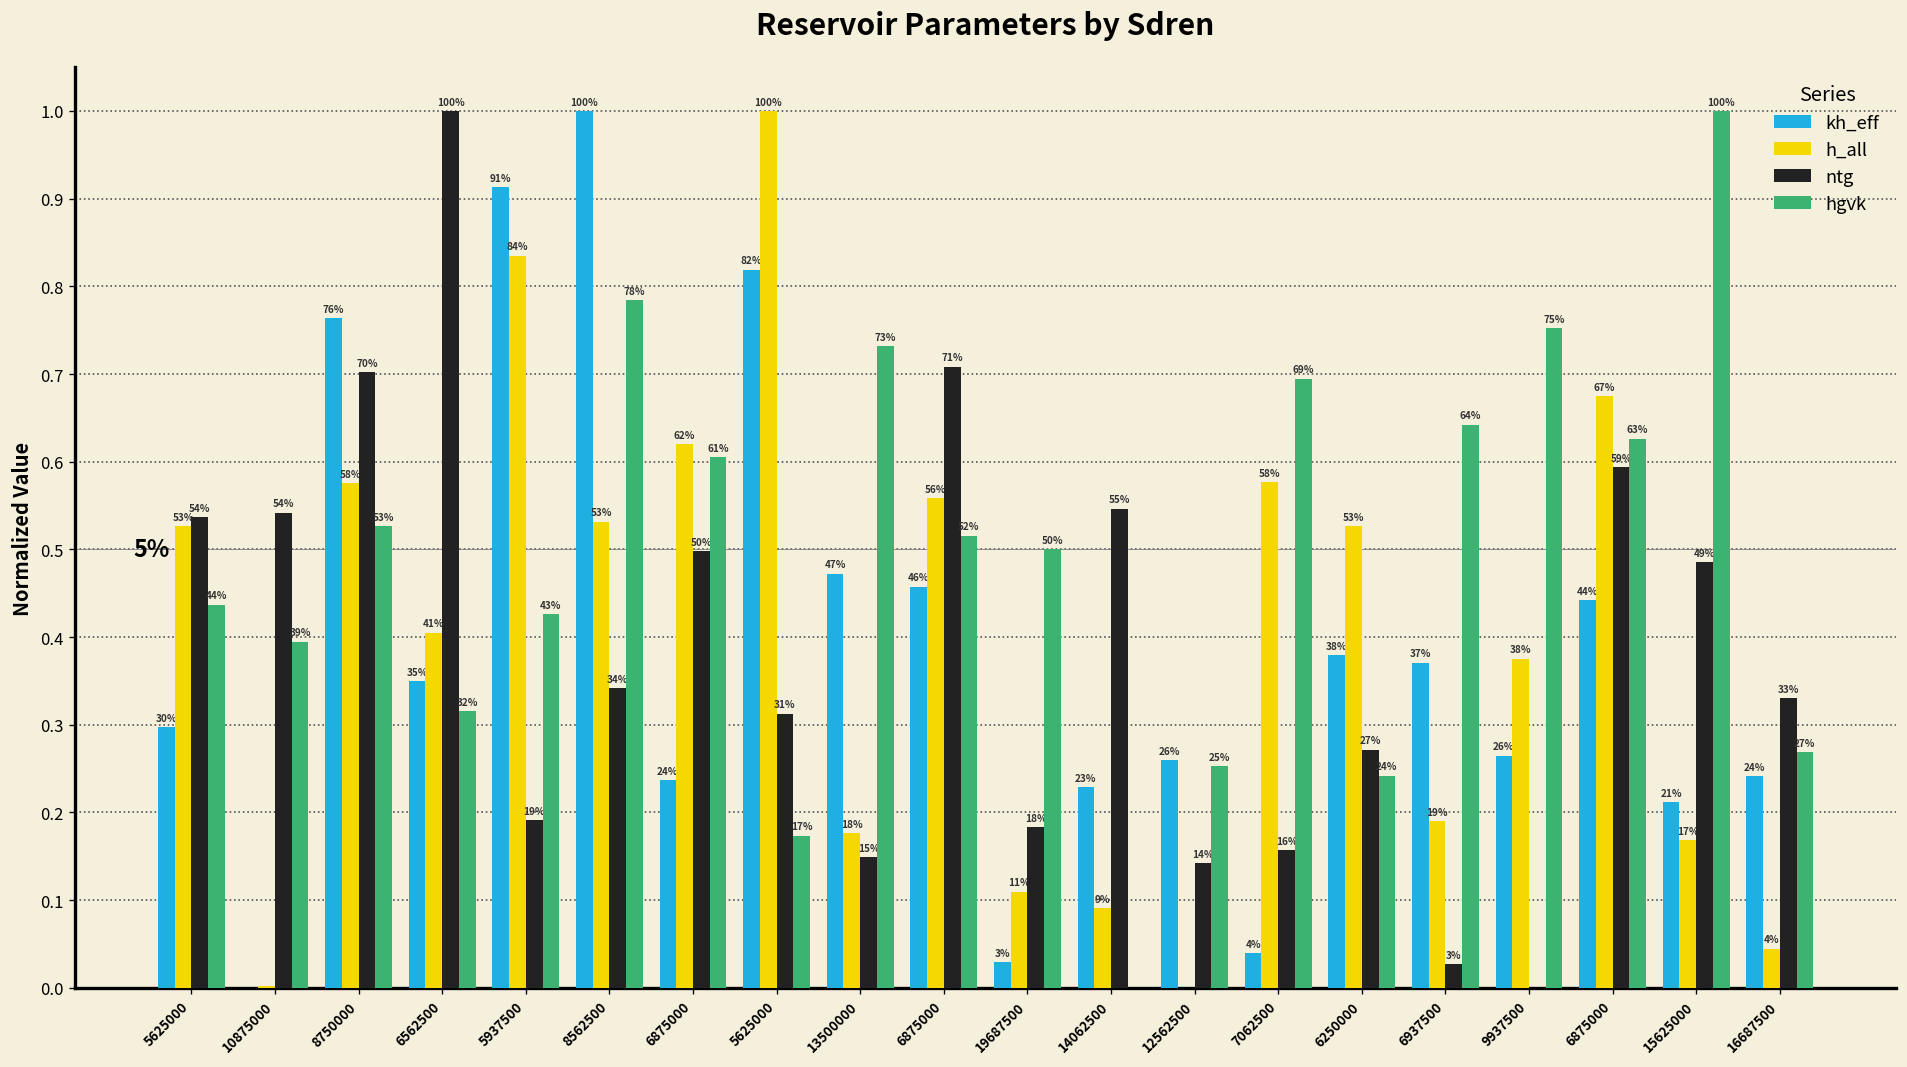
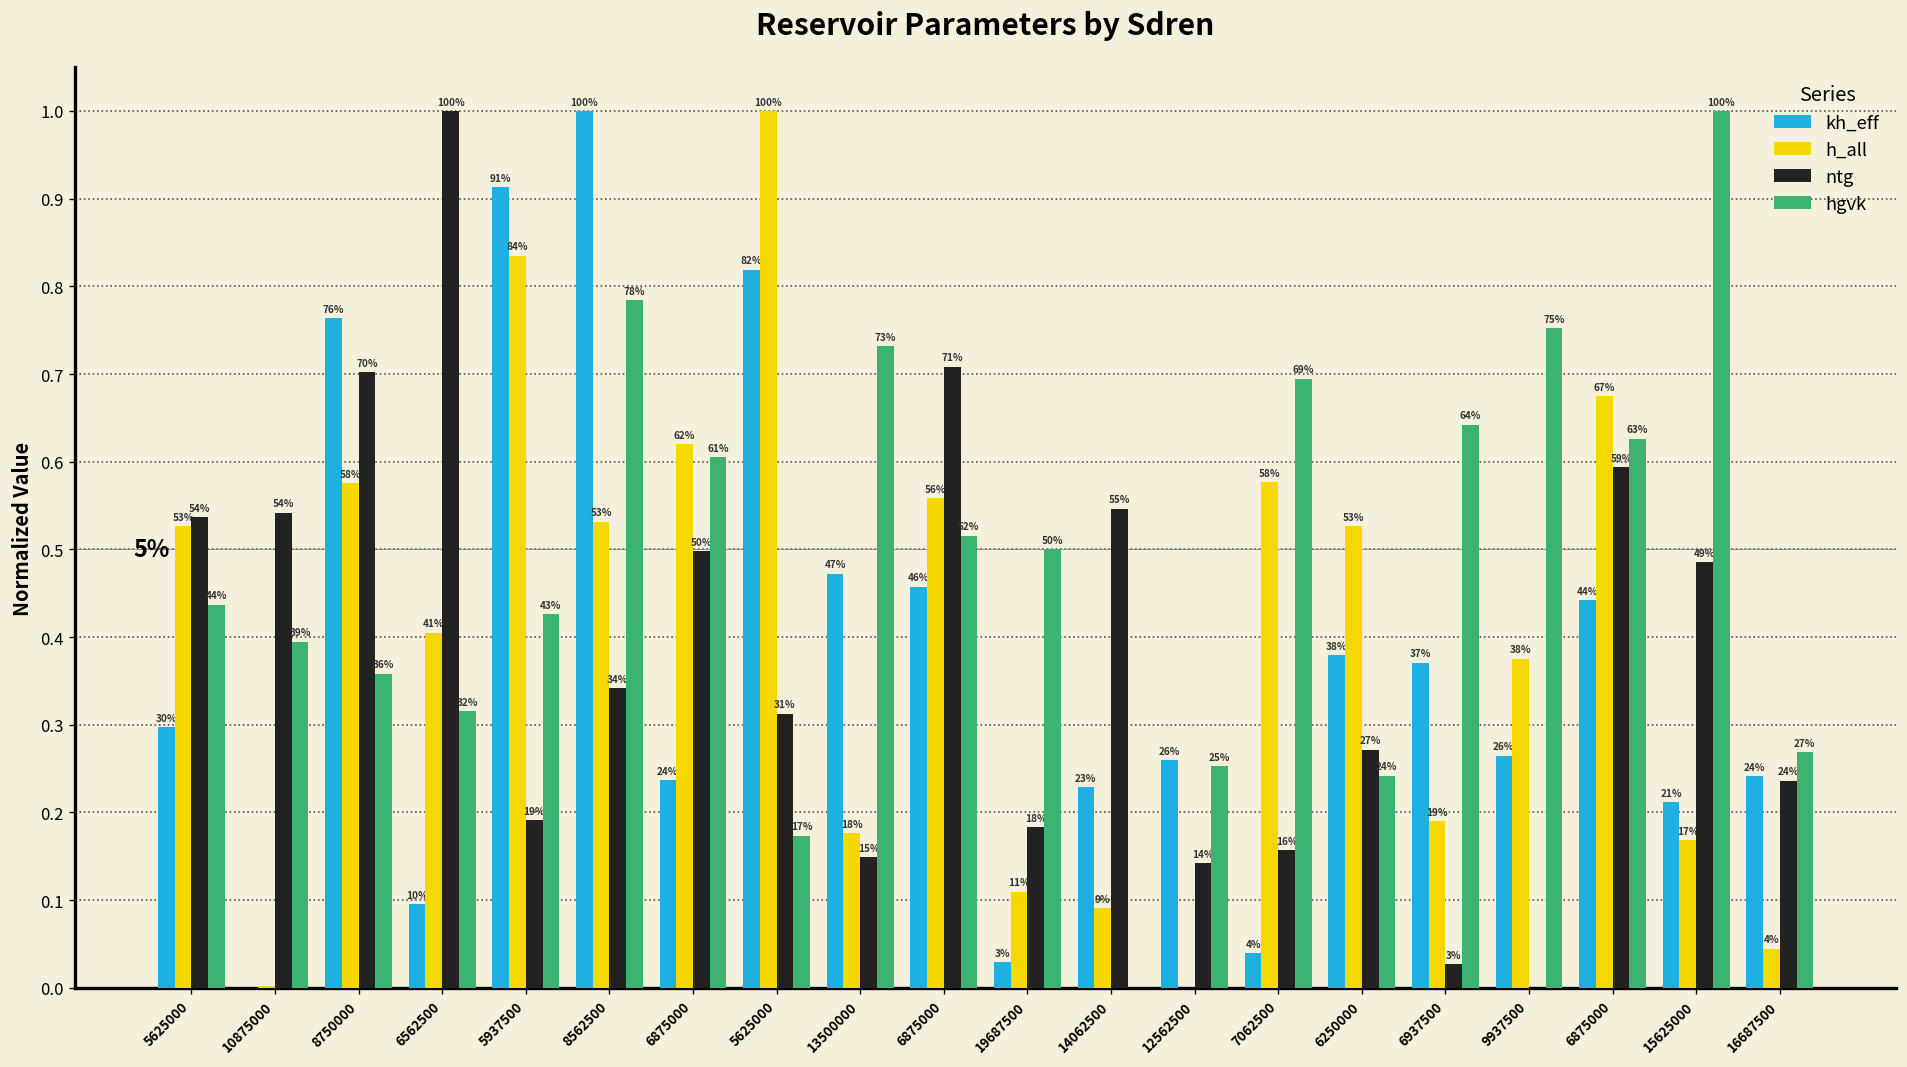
  {
    "kh_eff": {
      "8750000": "76%",
-     "6562500": "35%",
+     "6562500": "10%",
      "5937500": "91%",
      "8562500": "100%",
      "13500000": "47%",
      "19687500": "3%",
      "14062500": "23%",
      "12562500": "26%",
      "7062500": "4%",
      "6250000": "38%",
      "6937500": "37%",
      "9937500": "26%",
      "15625000": "21%",
      "16687500": "24%"
    },
    "h_all": {
      "8750000": "58%",
      "6562500": "41%",
      "5937500": "84%",
      "8562500": "53%",
      "13500000": "18%",
      "19687500": "11%",
      "14062500": "9%",
      "7062500": "58%",
      "6250000": "53%",
      "6937500": "19%",
      "9937500": "38%",
      "15625000": "17%",
      "16687500": "4%"
    },
    "ntg": {
      "10875000": "54%",
      "8750000": "70%",
      "6562500": "100%",
      "5937500": "19%",
      "8562500": "34%",
      "13500000": "15%",
      "19687500": "18%",
      "14062500": "55%",
      "12562500": "14%",
      "7062500": "16%",
      "6250000": "27%",
      "6937500": "3%",
      "15625000": "49%",
-     "16687500": "33%"
+     "16687500": "24%"
    },
    "hgvk": {
      "10875000": "39%",
-     "8750000": "53%",
+     "8750000": "36%",
      "6562500": "32%",
      "5937500": "43%",
      "8562500": "78%",
      "13500000": "73%",
      "19687500": "50%",
      "12562500": "25%",
      "7062500": "69%",
      "6250000": "24%",
      "6937500": "64%",
      "9937500": "75%",
      "15625000": "100%",
      "16687500": "27%"
    }
  }
